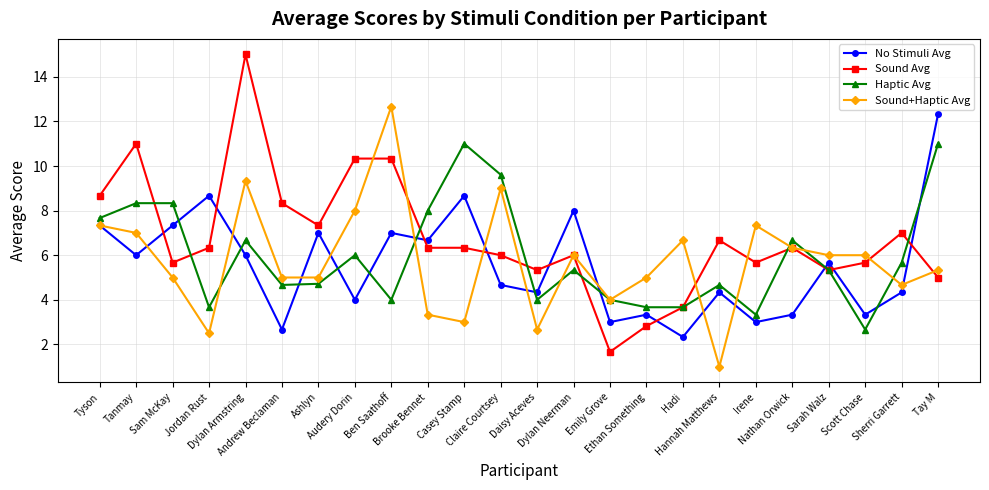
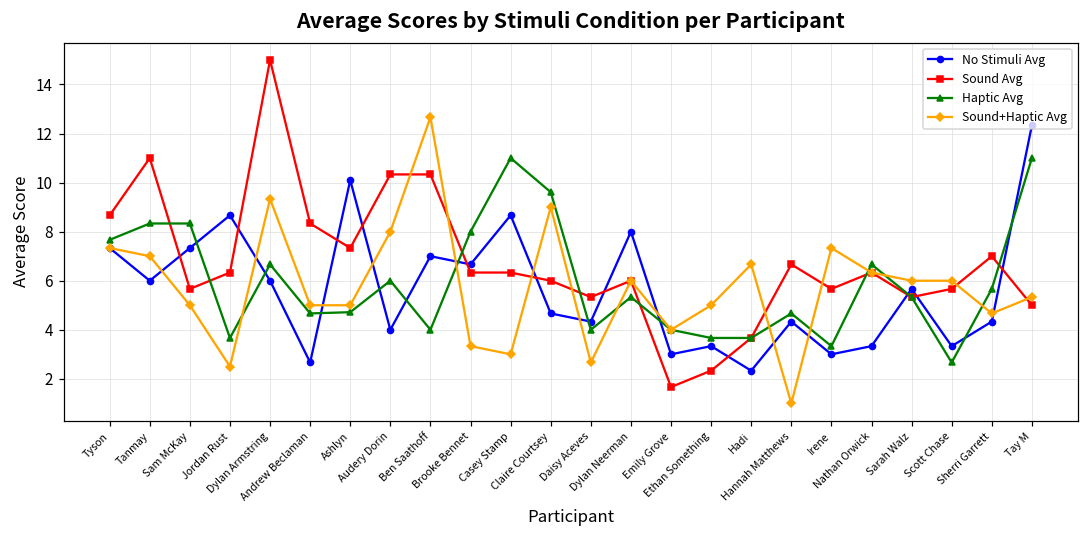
  {
    "No Stimuli Avg": {
      "Tanmay": 6.0,
      "Sam McKay": 7.3,
      "Jordan Rust": 8.7,
      "Dylan Armstring": 6.0,
      "Andrew Beclaman": 2.7,
-     "Ashlyn": 7.0,
+     "Ashlyn": 10.1,
      "Audery Dorin": 4.0,
      "Ben Saathoff": 7.0,
      "Brooke Bennet": 6.7,
      "Casey Stamp": 8.7,
      "Claire Courtsey": 4.7,
      "Daisy Aceves": 4.3,
      "Dylan Neerman": 8.0,
      "Emily Grove": 3.0,
      "Ethan Something": 3.3,
      "Hadi": 2.3,
      "Hannah Matthews": 4.3,
      "Irene": 3.0,
      "Nathan Orwick": 3.3,
      "Sarah Walz": 5.7,
      "Scott Chase": 3.3,
      "Sherri Garrett": 4.3,
      "Tay M": 12.3
    },
    "Sound Avg": {
      "Tyson": 8.7,
      "Tanmay": 11.0,
      "Sam McKay": 5.7,
      "Jordan Rust": 6.3,
      "Dylan Armstring": 15.0,
      "Andrew Beclaman": 8.3,
      "Ashlyn": 7.3,
      "Audery Dorin": 10.3,
      "Ben Saathoff": 10.3,
      "Brooke Bennet": 6.3,
      "Casey Stamp": 6.3,
      "Claire Courtsey": 6.0,
      "Daisy Aceves": 5.3,
      "Emily Grove": 1.7,
-     "Ethan Something": 2.8,
+     "Ethan Something": 2.3,
      "Hannah Matthews": 6.7,
      "Irene": 5.7,
      "Scott Chase": 5.7,
      "Sherri Garrett": 7.0,
      "Tay M": 5.0
    },
    "Haptic Avg": {
      "Tyson": 7.7,
      "Tanmay": 8.3,
      "Sam McKay": 8.3,
      "Jordan Rust": 3.7,
      "Dylan Armstring": 6.7,
      "Andrew Beclaman": 4.7,
      "Ashlyn": 4.7,
      "Audery Dorin": 6.0,
      "Ben Saathoff": 4.0,
      "Brooke Bennet": 8.0,
      "Casey Stamp": 11.0,
      "Claire Courtsey": 9.6,
      "Daisy Aceves": 4.0,
      "Dylan Neerman": 5.3,
      "Ethan Something": 3.7,
      "Hannah Matthews": 4.7,
      "Irene": 3.3,
      "Nathan Orwick": 6.7,
      "Scott Chase": 2.7,
      "Sherri Garrett": 5.7,
      "Tay M": 11.0
    },
    "Sound+Haptic Avg": {
      "Tanmay": 7.0,
      "Sam McKay": 5.0,
      "Jordan Rust": 2.5,
      "Dylan Armstring": 9.3,
      "Andrew Beclaman": 5.0,
      "Ashlyn": 5.0,
      "Audery Dorin": 8.0,
      "Ben Saathoff": 12.7,
      "Brooke Bennet": 3.3,
      "Casey Stamp": 3.0,
      "Claire Courtsey": 9.0,
      "Daisy Aceves": 2.7,
      "Ethan Something": 5.0,
      "Hadi": 6.7,
      "Hannah Matthews": 1.0,
      "Irene": 7.3,
      "Sarah Walz": 6.0,
      "Scott Chase": 6.0,
      "Sherri Garrett": 4.7,
      "Tay M": 5.3
    }
  }
